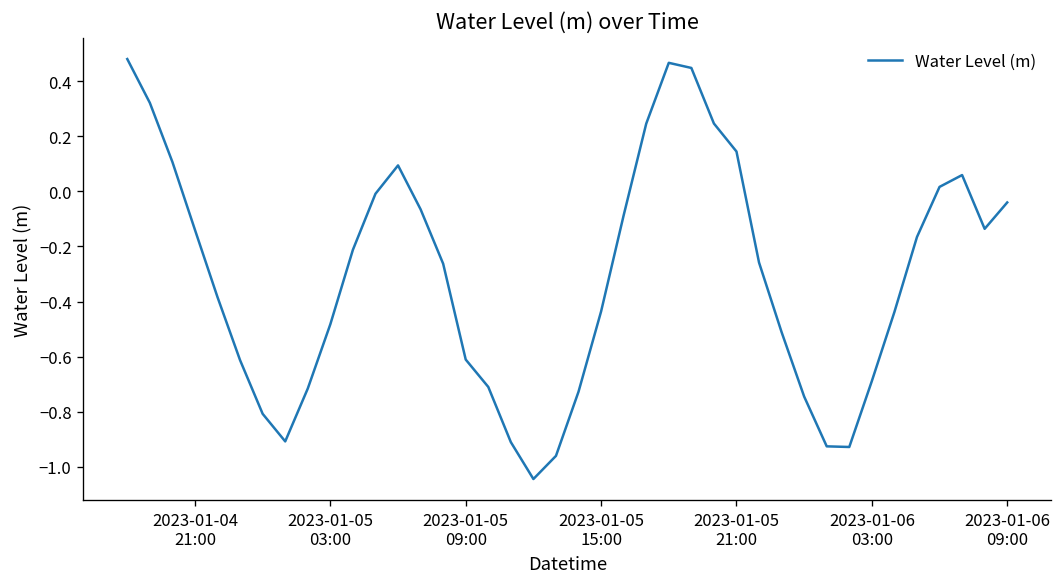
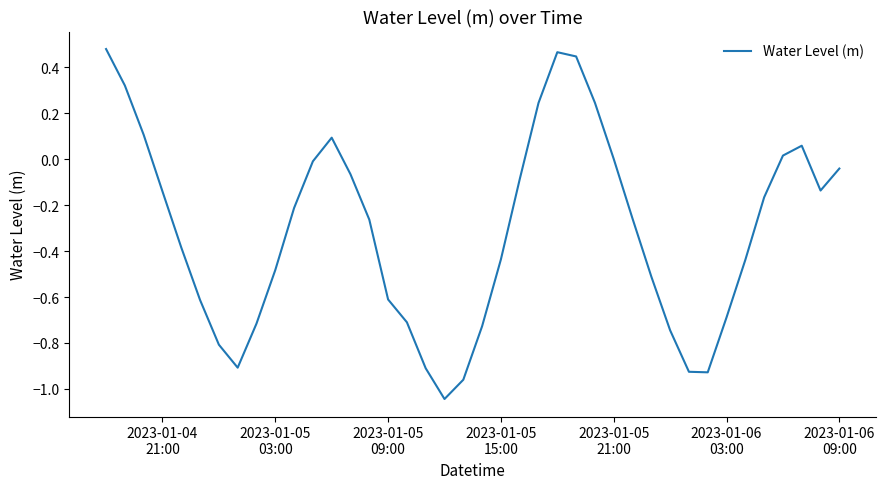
  {
    "2023-01-04 21:00": -0.14,
    "2023-01-05 03:00": -0.48,
    "2023-01-05 09:00": -0.61,
    "2023-01-05 15:00": -0.44,
-   "2023-01-05 21:00": 0.14,
+   "2023-01-05 21:00": 0.00,
    "2023-01-06 03:00": -0.69,
    "2023-01-06 09:00": -0.04
  }
